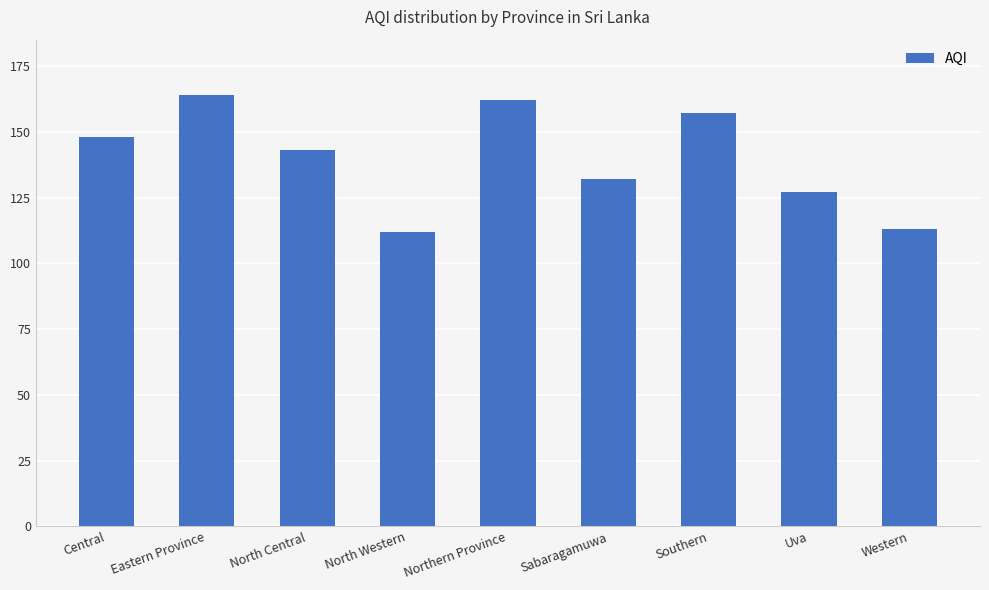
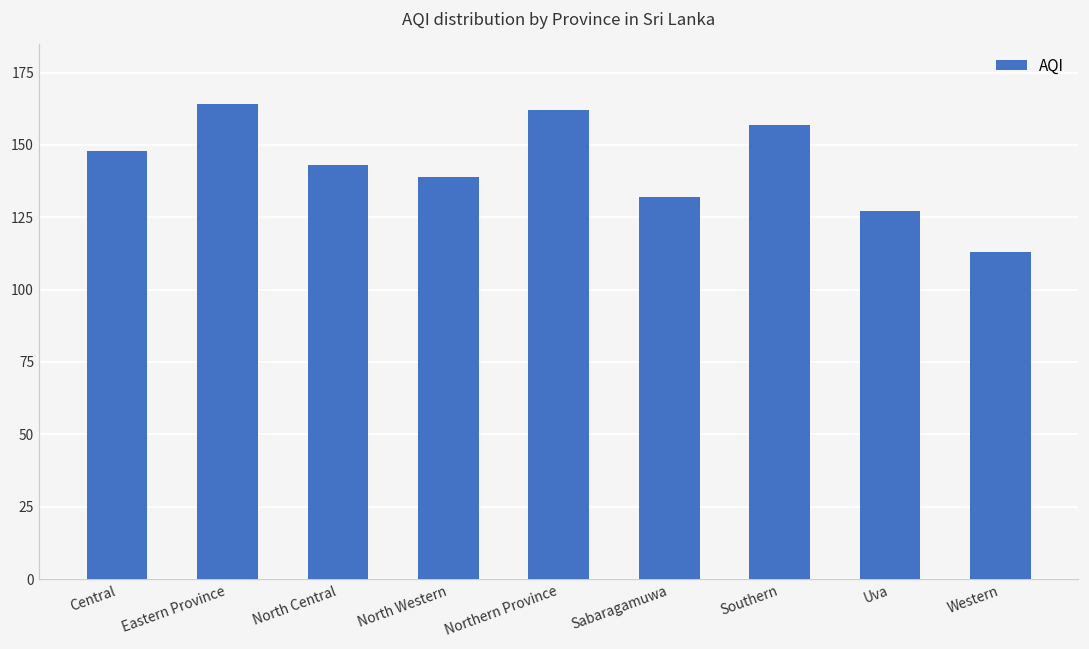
  {
    "Central": 148,
    "Eastern Province": 164,
    "North Central": 143,
-   "North Western": 112,
+   "North Western": 139,
    "Northern Province": 162,
    "Sabaragamuwa": 132,
    "Southern": 157,
    "Uva": 127,
    "Western": 113
  }
